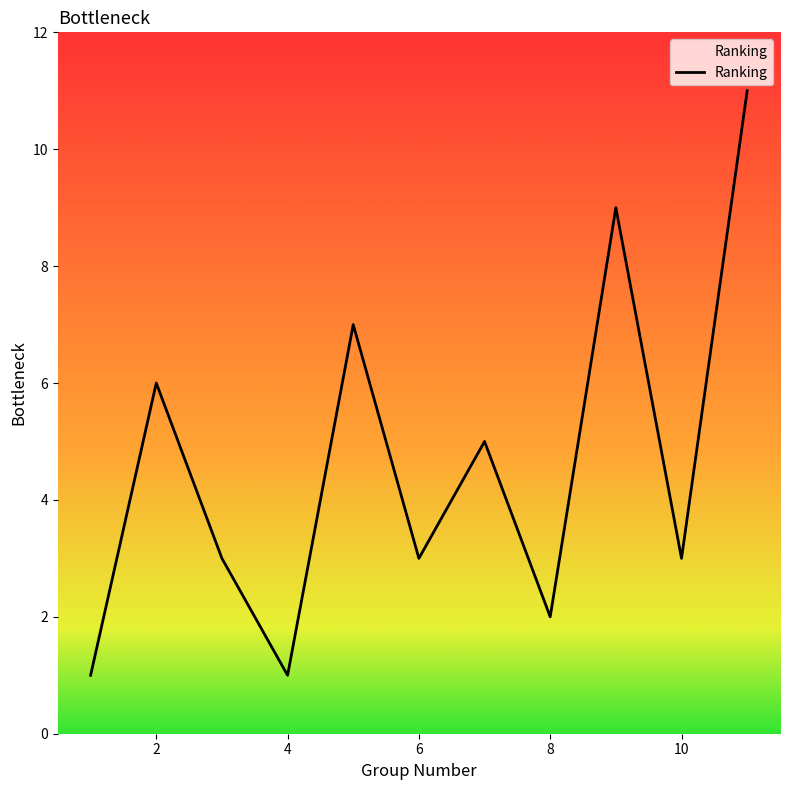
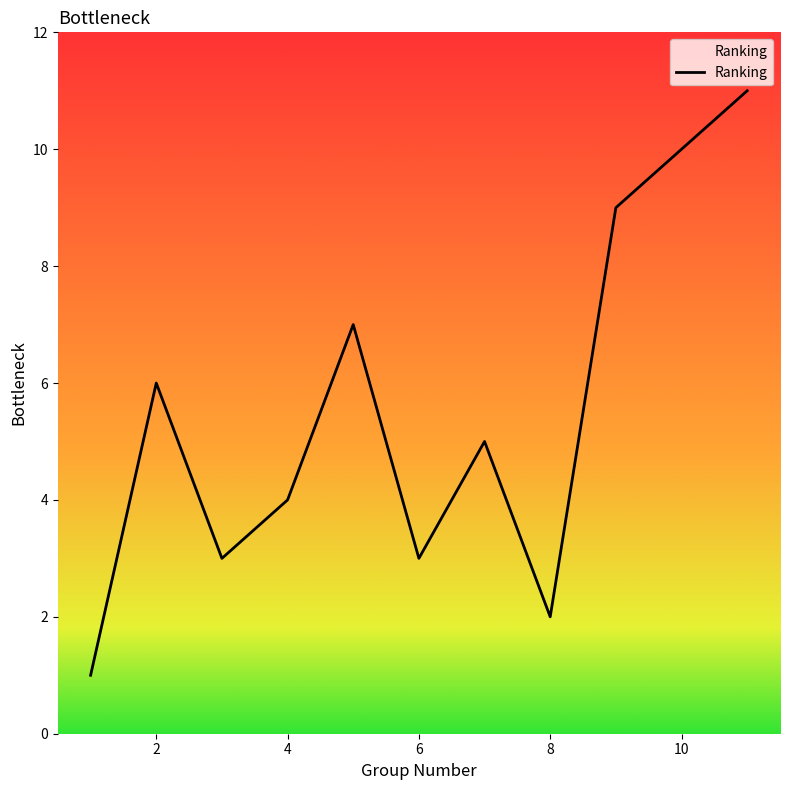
  {
    "2": 6,
-   "4": 1,
+   "4": 4,
    "6": 3,
    "8": 2,
-   "10": 3
+   "10": 10
  }
